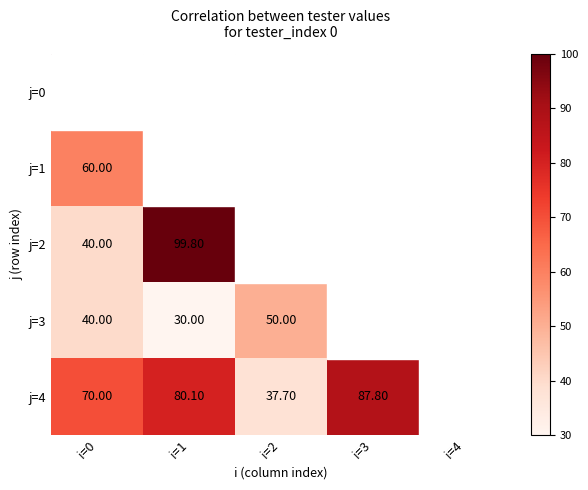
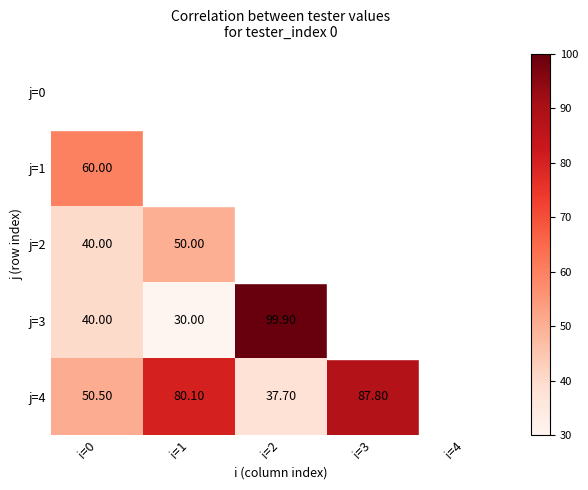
  {
    "j=1": {
      "i=0": 60.00
    },
    "j=2": {
      "i=0": 40.00,
-     "i=1": 99.80
+     "i=1": 50.00
    },
    "j=3": {
      "i=0": 40.00,
      "i=1": 30.00,
-     "i=2": 50.00
+     "i=2": 99.90
    },
    "j=4": {
-     "i=0": 70.00,
+     "i=0": 50.50,
      "i=1": 80.10,
      "i=2": 37.70,
      "i=3": 87.80
    }
  }
